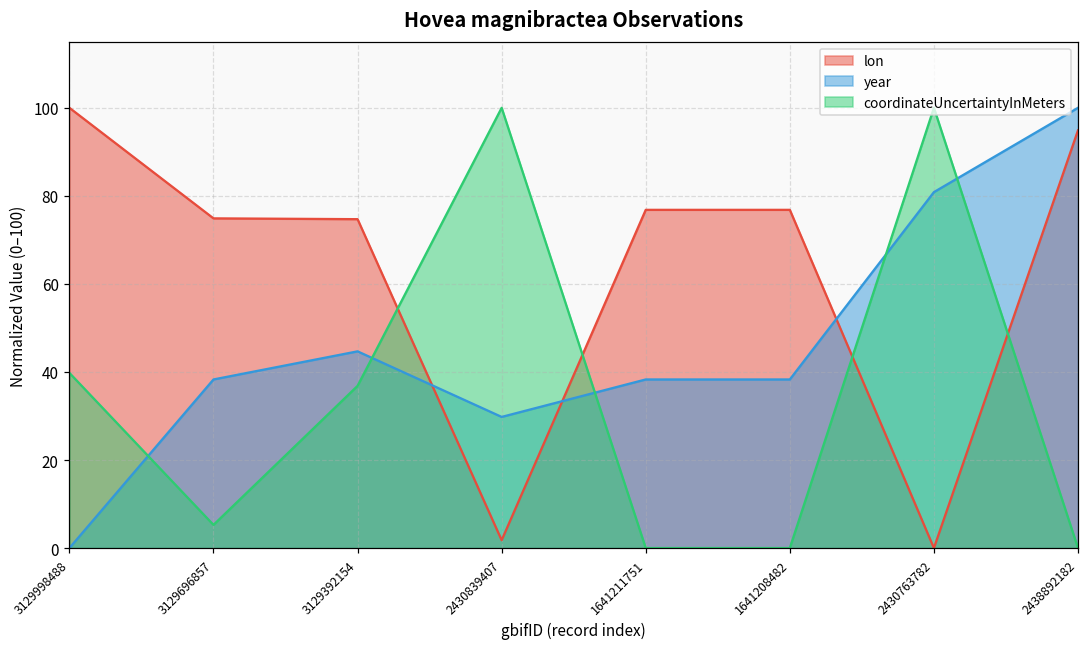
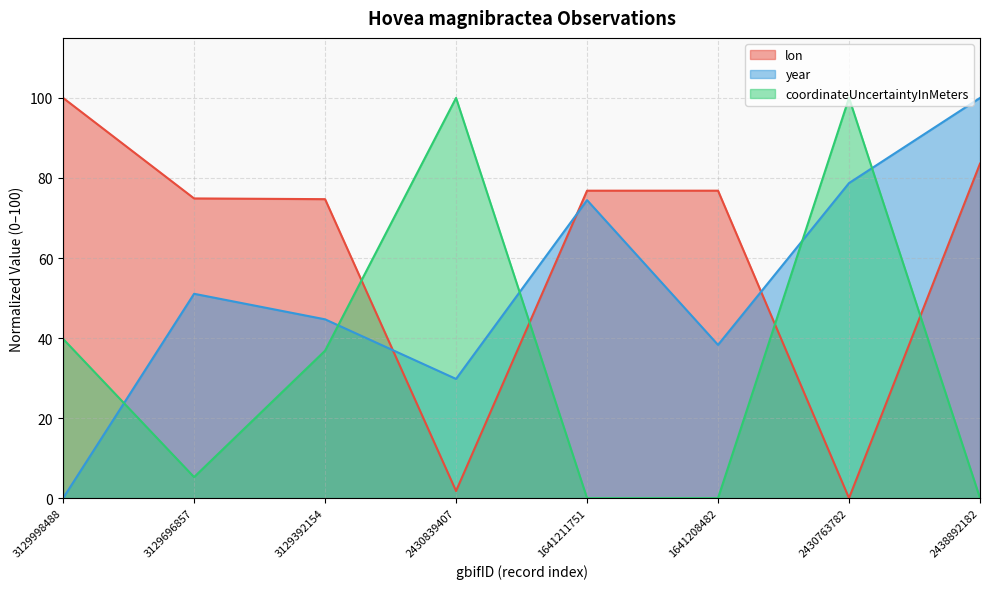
  {
    "lon": {
      "3129998488": 100,
      "3129696857": 75,
      "3129392154": 75,
      "2430839407": 2,
      "1641211751": 77,
      "1641208482": 77,
      "2430763782": 0,
-     "2438892182": 95
+     "2438892182": 84
    },
    "year": {
      "3129998488": 0,
-     "3129696857": 38,
+     "3129696857": 51,
      "3129392154": 45,
      "2430839407": 30,
-     "1641211751": 38,
+     "1641211751": 74,
      "1641208482": 38,
-     "2430763782": 81,
+     "2430763782": 79,
      "2438892182": 100
    },
    "coordinateUncertaintyInMeters": {
      "3129998488": 40,
      "3129696857": 5,
      "3129392154": 37,
      "2430839407": 100,
      "1641211751": 0,
      "1641208482": 0,
      "2438892182": 0
    }
  }
